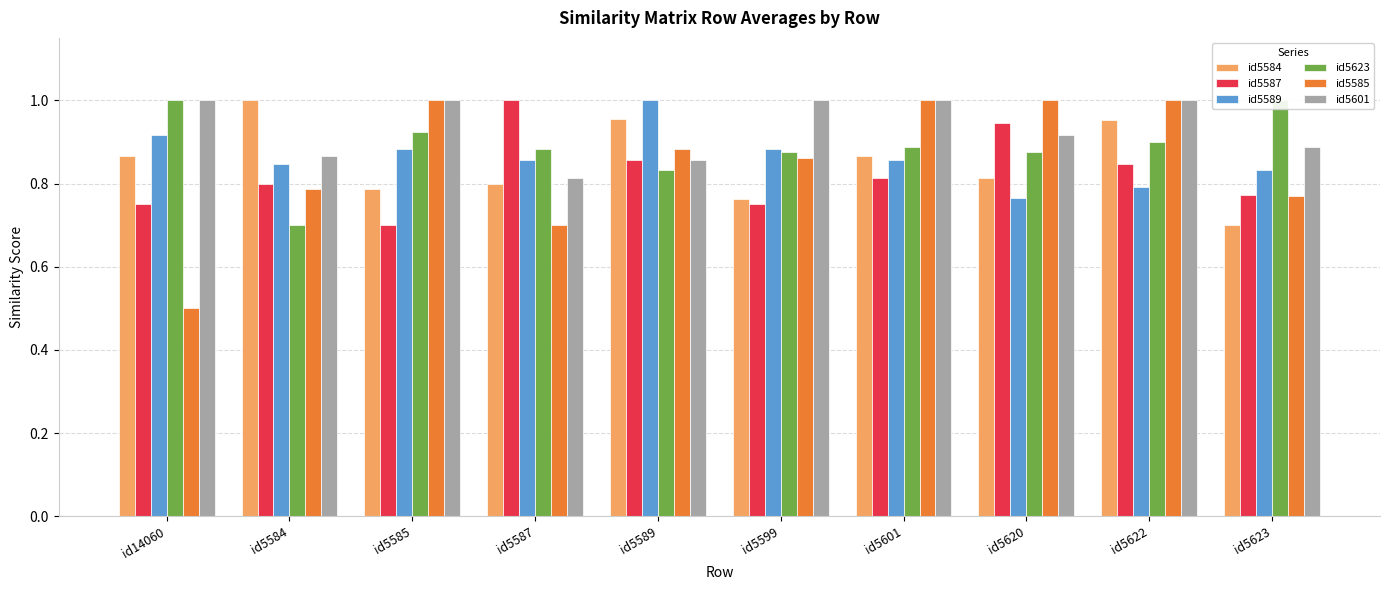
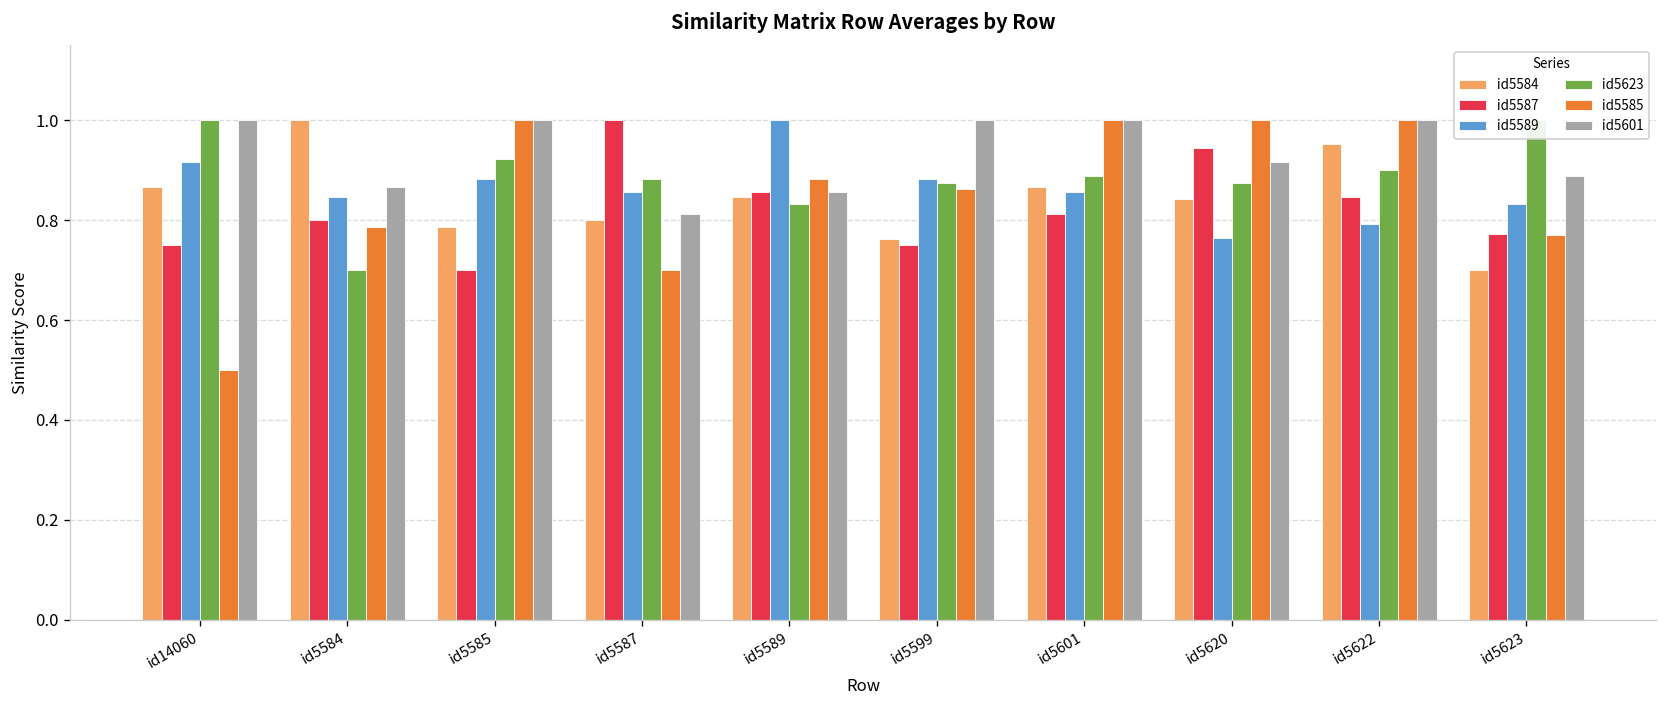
  {
    "id5584": {
      "id14060": 0.87,
      "id5584": 1.00,
      "id5585": 0.79,
      "id5587": 0.80,
-     "id5589": 0.95,
+     "id5589": 0.85,
      "id5599": 0.76,
      "id5601": 0.87,
-     "id5620": 0.81,
+     "id5620": 0.84,
      "id5622": 0.95,
      "id5623": 0.70
    },
    "id5587": {
      "id14060": 0.75,
      "id5584": 0.80,
      "id5585": 0.70,
      "id5587": 1.00,
      "id5589": 0.86,
      "id5599": 0.75,
      "id5601": 0.81,
      "id5620": 0.94,
      "id5622": 0.85,
      "id5623": 0.77
    },
    "id5589": {
      "id14060": 0.92,
      "id5584": 0.85,
      "id5585": 0.88,
      "id5587": 0.86,
      "id5589": 1.00,
      "id5599": 0.88,
      "id5601": 0.86,
      "id5620": 0.76,
      "id5622": 0.79,
      "id5623": 0.83
    },
    "id5623": {
      "id14060": 1.00,
      "id5584": 0.70,
      "id5585": 0.92,
      "id5587": 0.88,
      "id5589": 0.83,
      "id5599": 0.88,
      "id5601": 0.89,
      "id5620": 0.88,
      "id5622": 0.90
    },
    "id5585": {
      "id14060": 0.50,
      "id5584": 0.79,
      "id5585": 1.00,
      "id5587": 0.70,
      "id5589": 0.88,
      "id5599": 0.86,
      "id5601": 1.00,
      "id5620": 1.00,
      "id5622": 1.00,
      "id5623": 0.77
    },
    "id5601": {
      "id14060": 1.00,
      "id5584": 0.87,
      "id5585": 1.00,
      "id5587": 0.81,
      "id5589": 0.86,
      "id5599": 1.00,
      "id5601": 1.00,
      "id5620": 0.92,
      "id5622": 1.00,
      "id5623": 0.89
    }
  }
